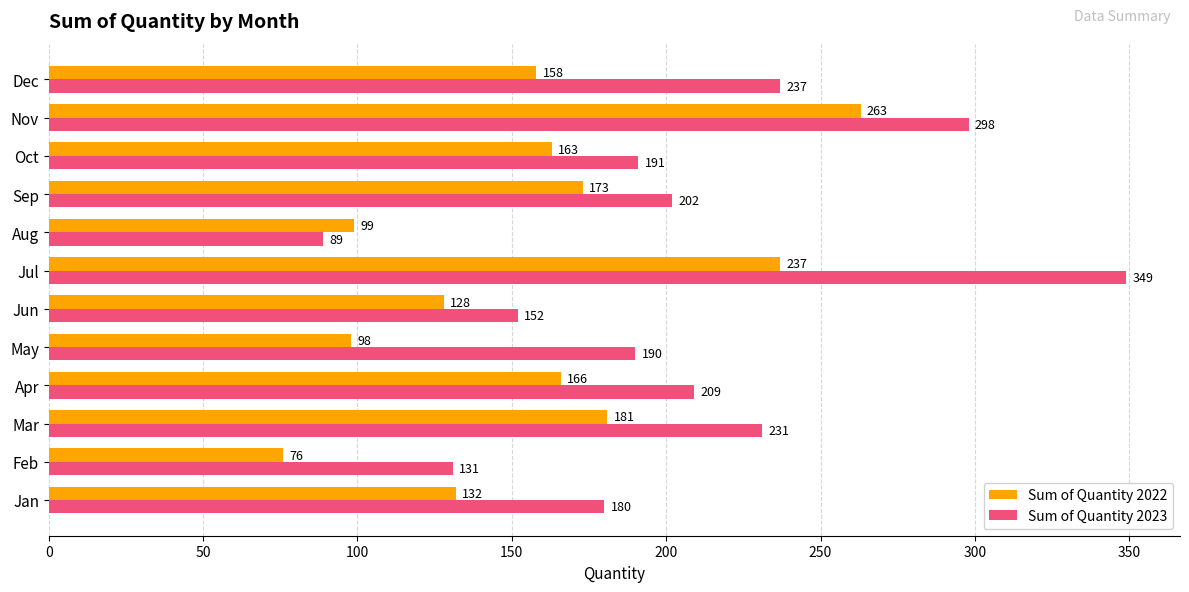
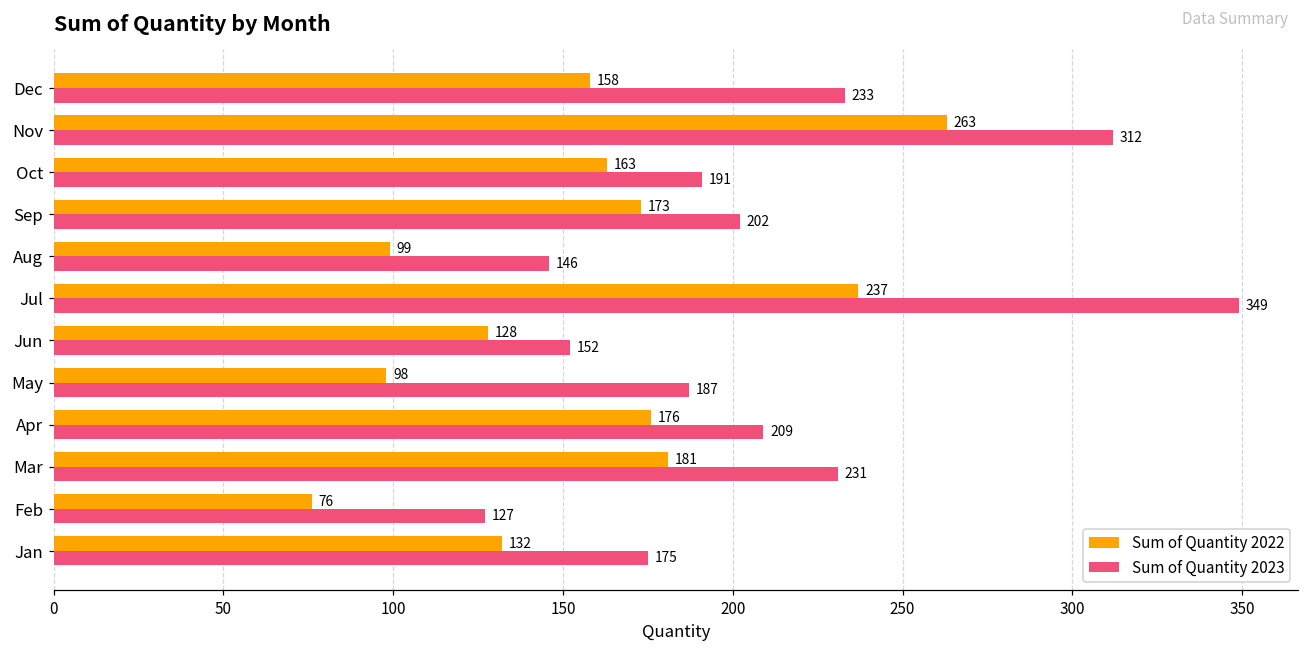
  {
    "Sum of Quantity 2022": {
      "Dec": 158,
      "Nov": 263,
      "Oct": 163,
      "Sep": 173,
      "Aug": 99,
      "Jul": 237,
      "Jun": 128,
      "May": 98,
-     "Apr": 166,
+     "Apr": 176,
      "Mar": 181,
      "Feb": 76,
      "Jan": 132
    },
    "Sum of Quantity 2023": {
-     "Dec": 237,
-     "Nov": 298,
+     "Dec": 233,
+     "Nov": 312,
      "Oct": 191,
      "Sep": 202,
-     "Aug": 89,
+     "Aug": 146,
      "Jul": 349,
      "Jun": 152,
-     "May": 190,
+     "May": 187,
      "Apr": 209,
      "Mar": 231,
-     "Feb": 131,
-     "Jan": 180
+     "Feb": 127,
+     "Jan": 175
    }
  }
